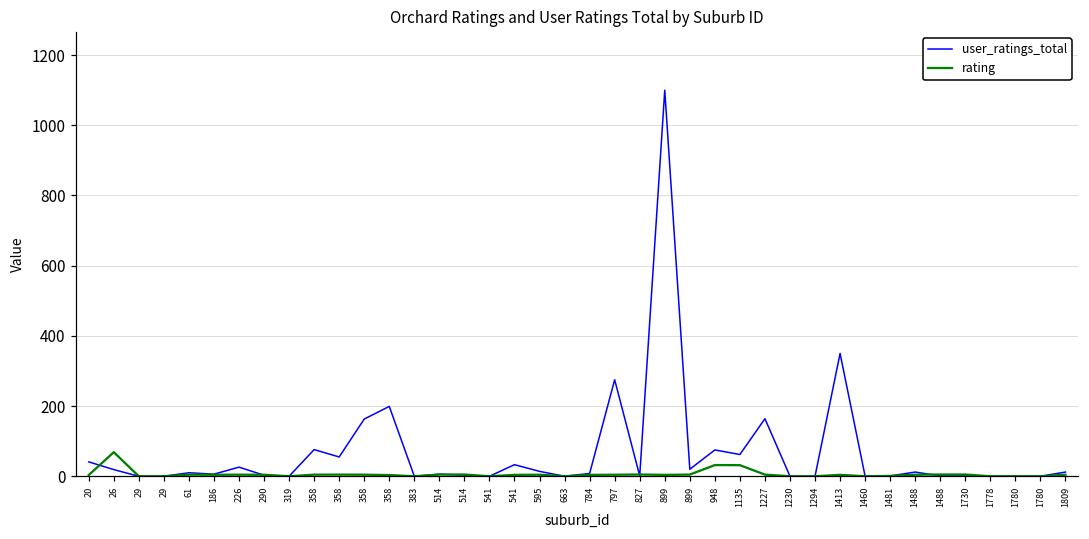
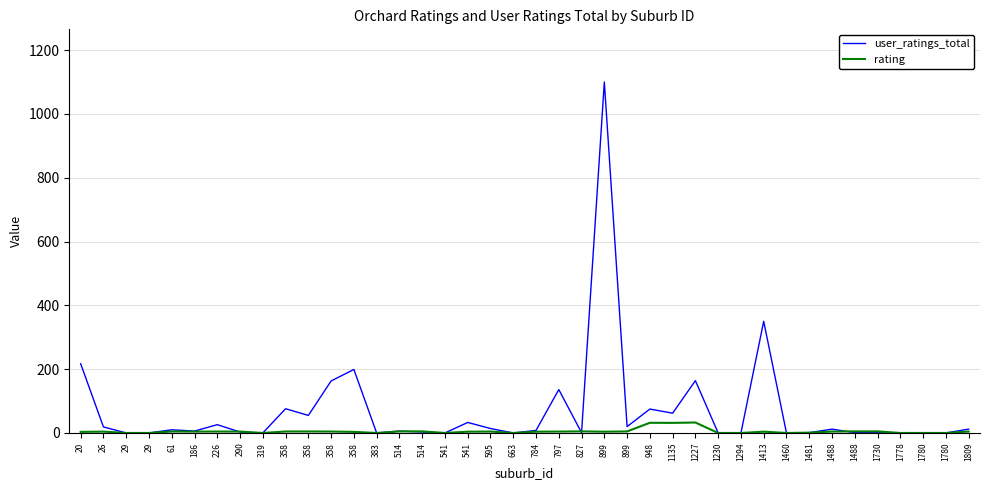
  {
    "user_ratings_total": {
-     "20": 40,
+     "20": 220,
      "26": 20,
      "226": 30,
      "595": 10,
-     "797": 280,
+     "797": 140,
      "948": 80,
      "1135": 60,
      "1227": 160,
      "1413": 350
    },
    "rating": {
      "20": 0,
-     "26": 70,
+     "26": 0,
      "226": 0,
      "595": 0,
      "797": 0,
      "948": 30,
      "1135": 30,
-     "1227": 0,
+     "1227": 30,
      "1413": 0
    }
  }
